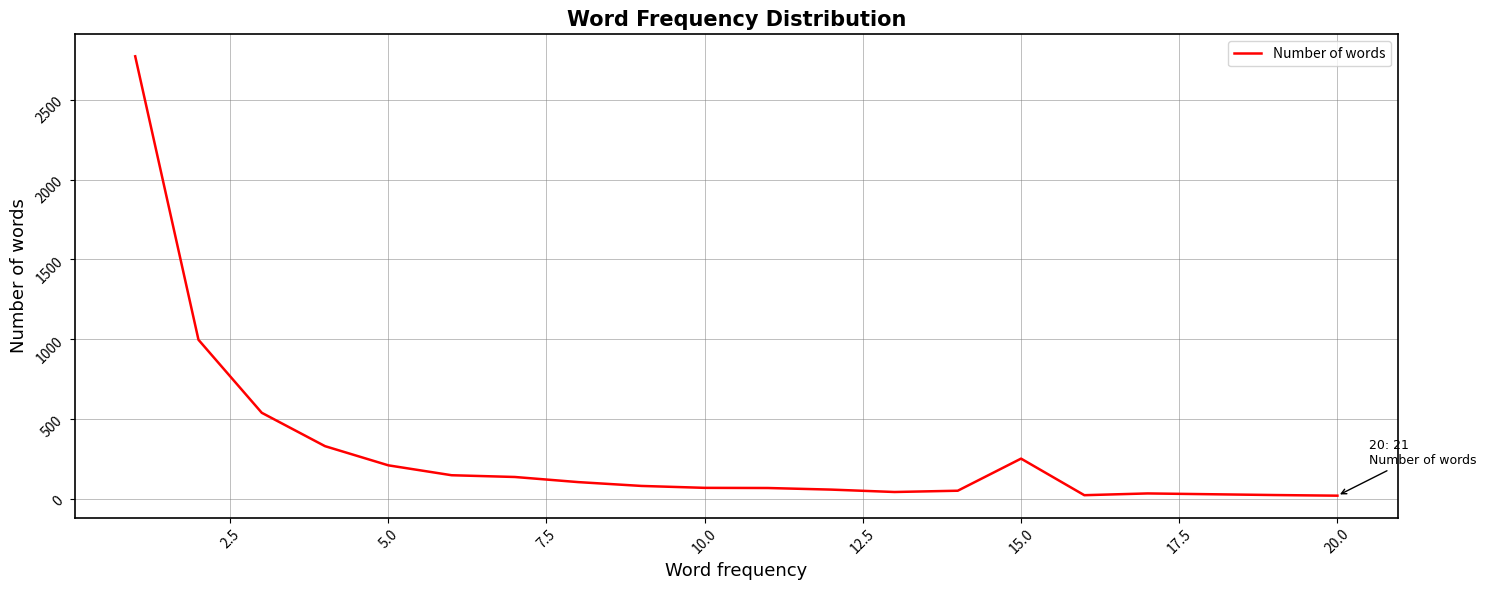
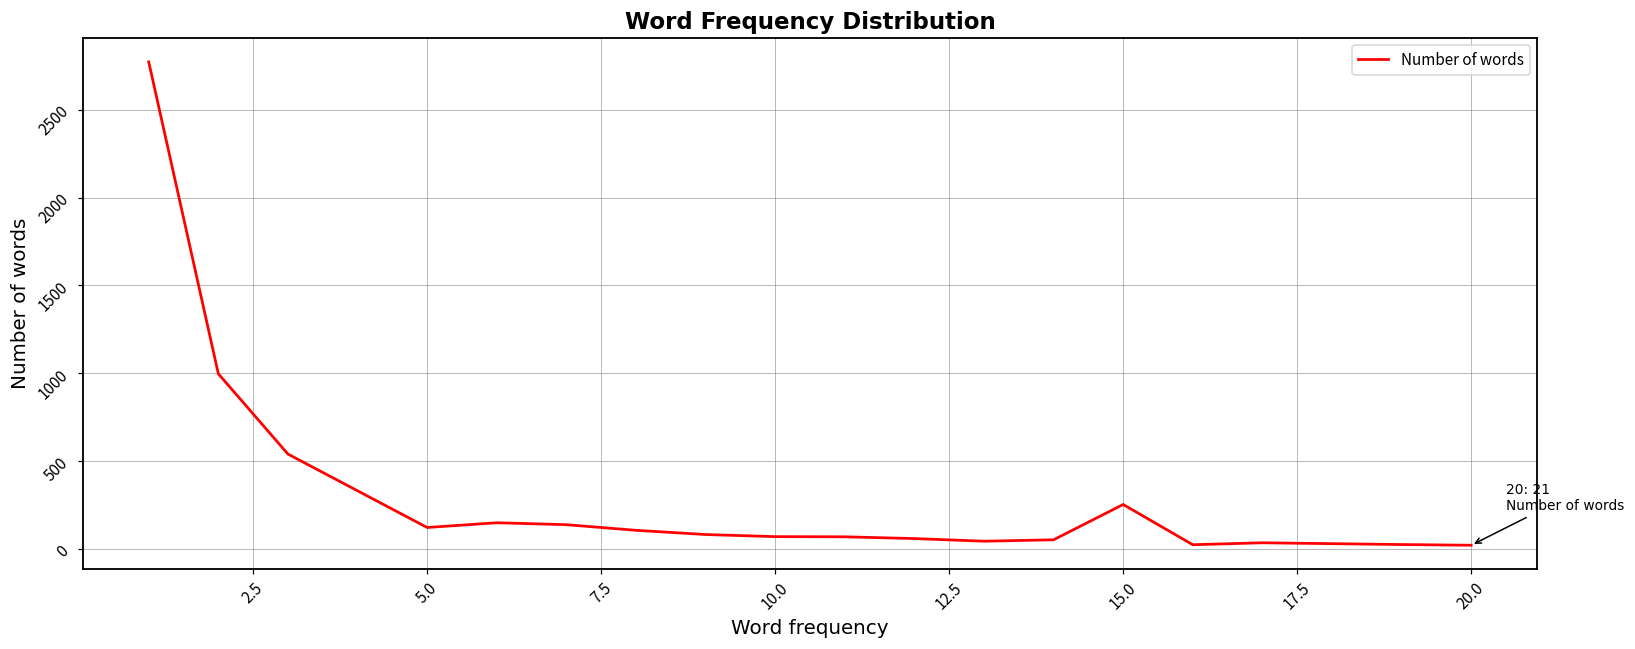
  {
-   "5.0": 210,
+   "5.0": 120,
    "10.0": 70,
    "15.0": 250
  }
